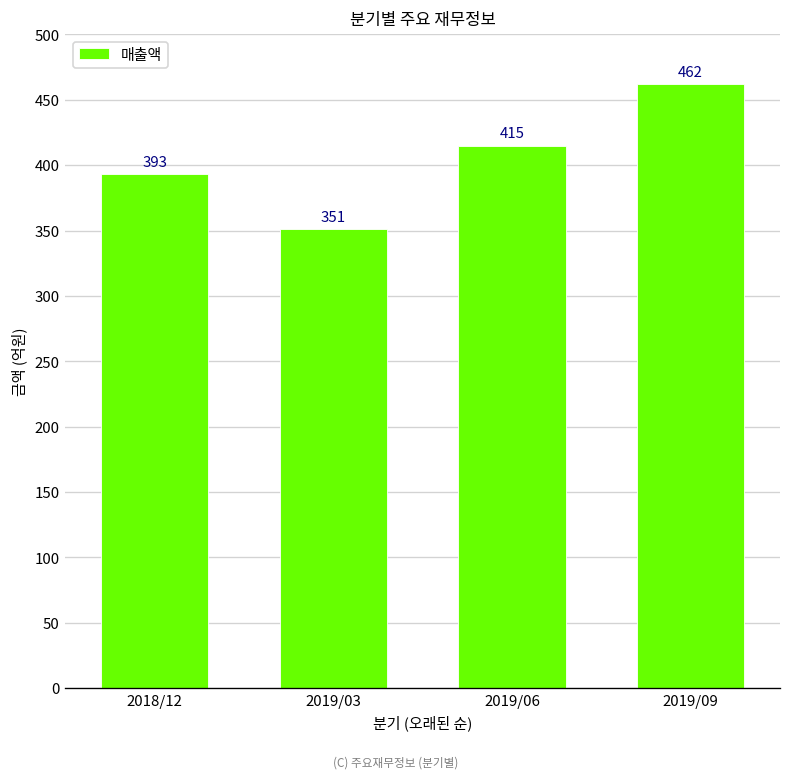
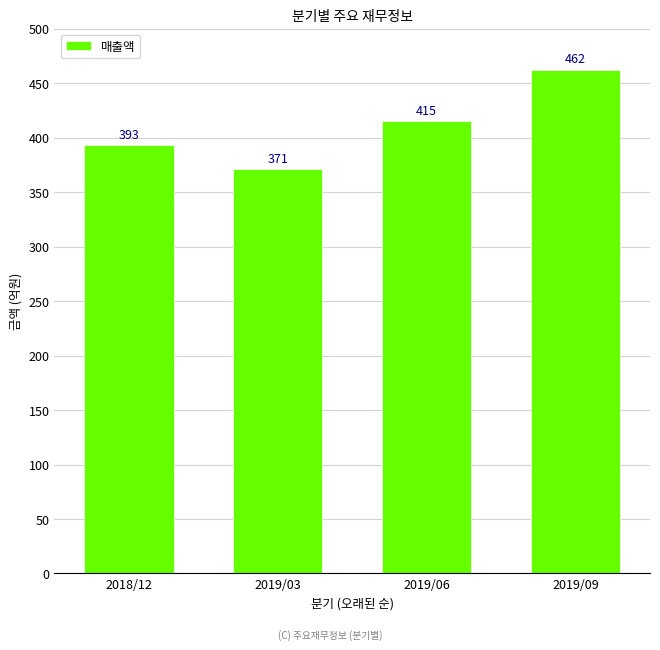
  {
    "2018/12": 393,
-   "2019/03": 351,
+   "2019/03": 371,
    "2019/06": 415,
    "2019/09": 462
  }
